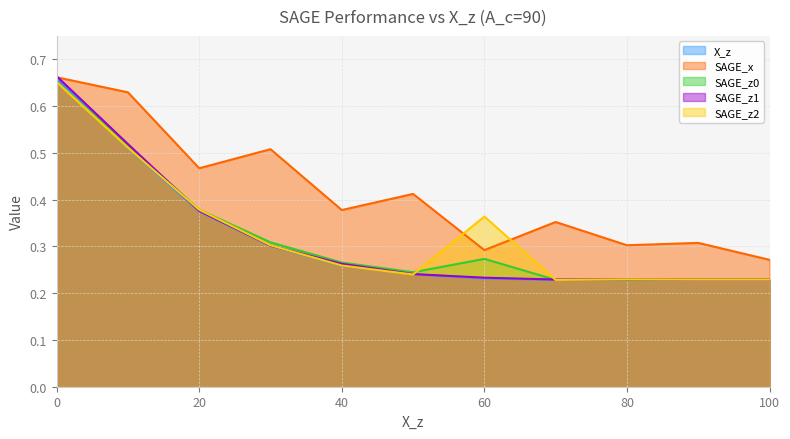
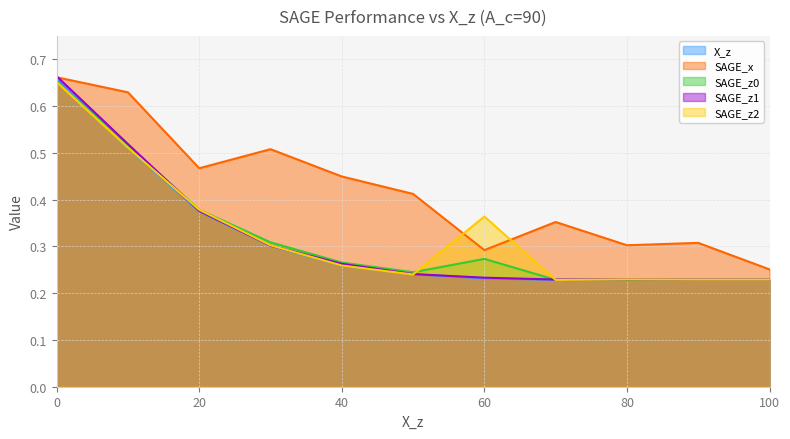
  {
    "SAGE_x": {
      "20": 0.47,
-     "40": 0.38,
+     "40": 0.45,
      "60": 0.29,
      "80": 0.30,
-     "100": 0.27
+     "100": 0.25
    },
    "SAGE_z0": {
      "60": 0.27
    },
    "SAGE_z2": {
      "60": 0.36
    }
  }
